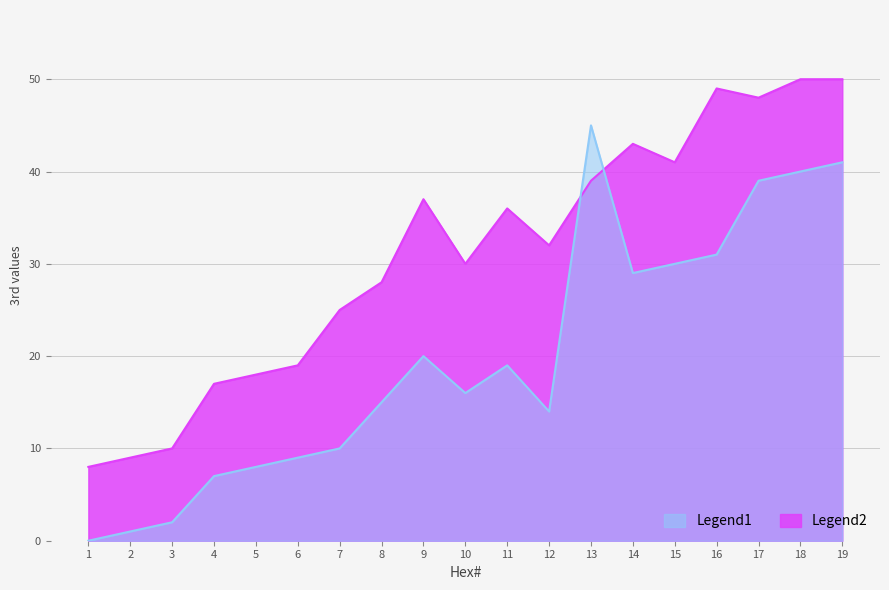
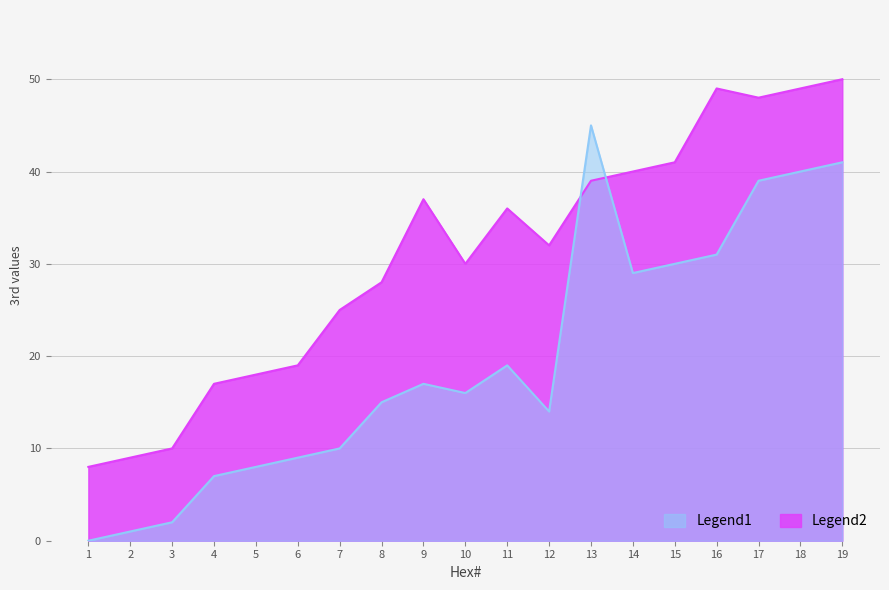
  {
    "Legend2": {
      "1": 8,
      "2": 9,
      "3": 10,
      "4": 17,
      "5": 18,
      "6": 19,
      "7": 25,
      "8": 28,
      "9": 37,
      "10": 30,
      "11": 36,
      "12": 32,
      "13": 39,
-     "14": 43,
+     "14": 40,
      "15": 41,
      "16": 49,
      "17": 48,
-     "18": 50,
+     "18": 49,
      "19": 50
    },
    "Legend1": {
      "1": 0,
      "2": 1,
      "3": 2,
      "4": 7,
      "5": 8,
      "6": 9,
      "7": 10,
      "8": 15,
-     "9": 20,
+     "9": 17,
      "10": 16,
      "11": 19,
      "12": 14,
      "13": 45,
      "14": 29,
      "15": 30,
      "16": 31,
      "17": 39,
      "18": 40,
      "19": 41
    }
  }
